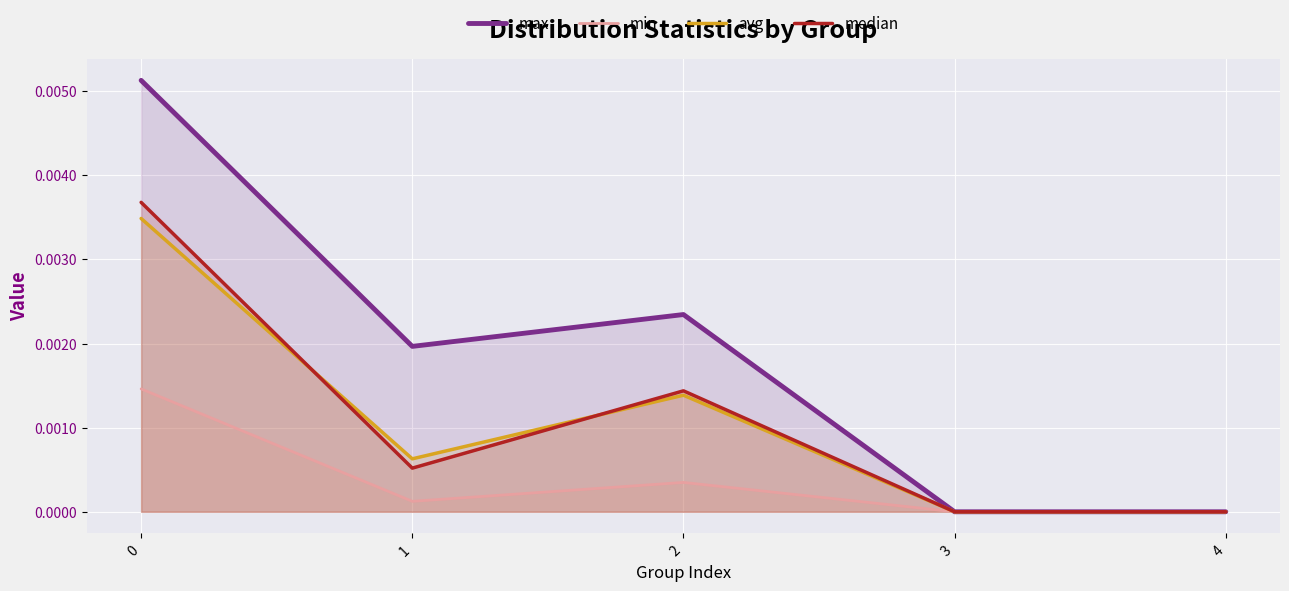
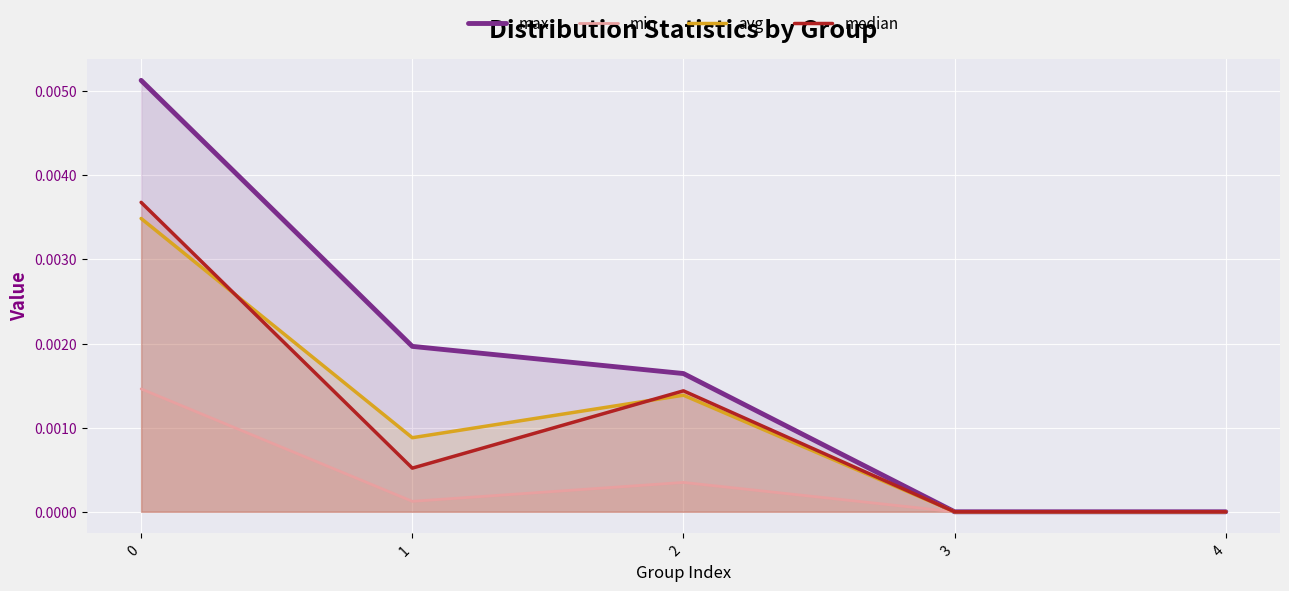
  {
    "max": {
      "0": 0.0051,
      "1": 0.0020,
-     "2": 0.0023
+     "2": 0.0016
    },
    "min": {
      "0": 0.0015,
      "1": 0.0001,
      "2": 0.0003
    },
    "avg": {
      "0": 0.0035,
-     "1": 0.0006,
+     "1": 0.0009,
      "2": 0.0014
    },
    "median": {
      "0": 0.0037,
      "1": 0.0005,
      "2": 0.0014
    }
  }
